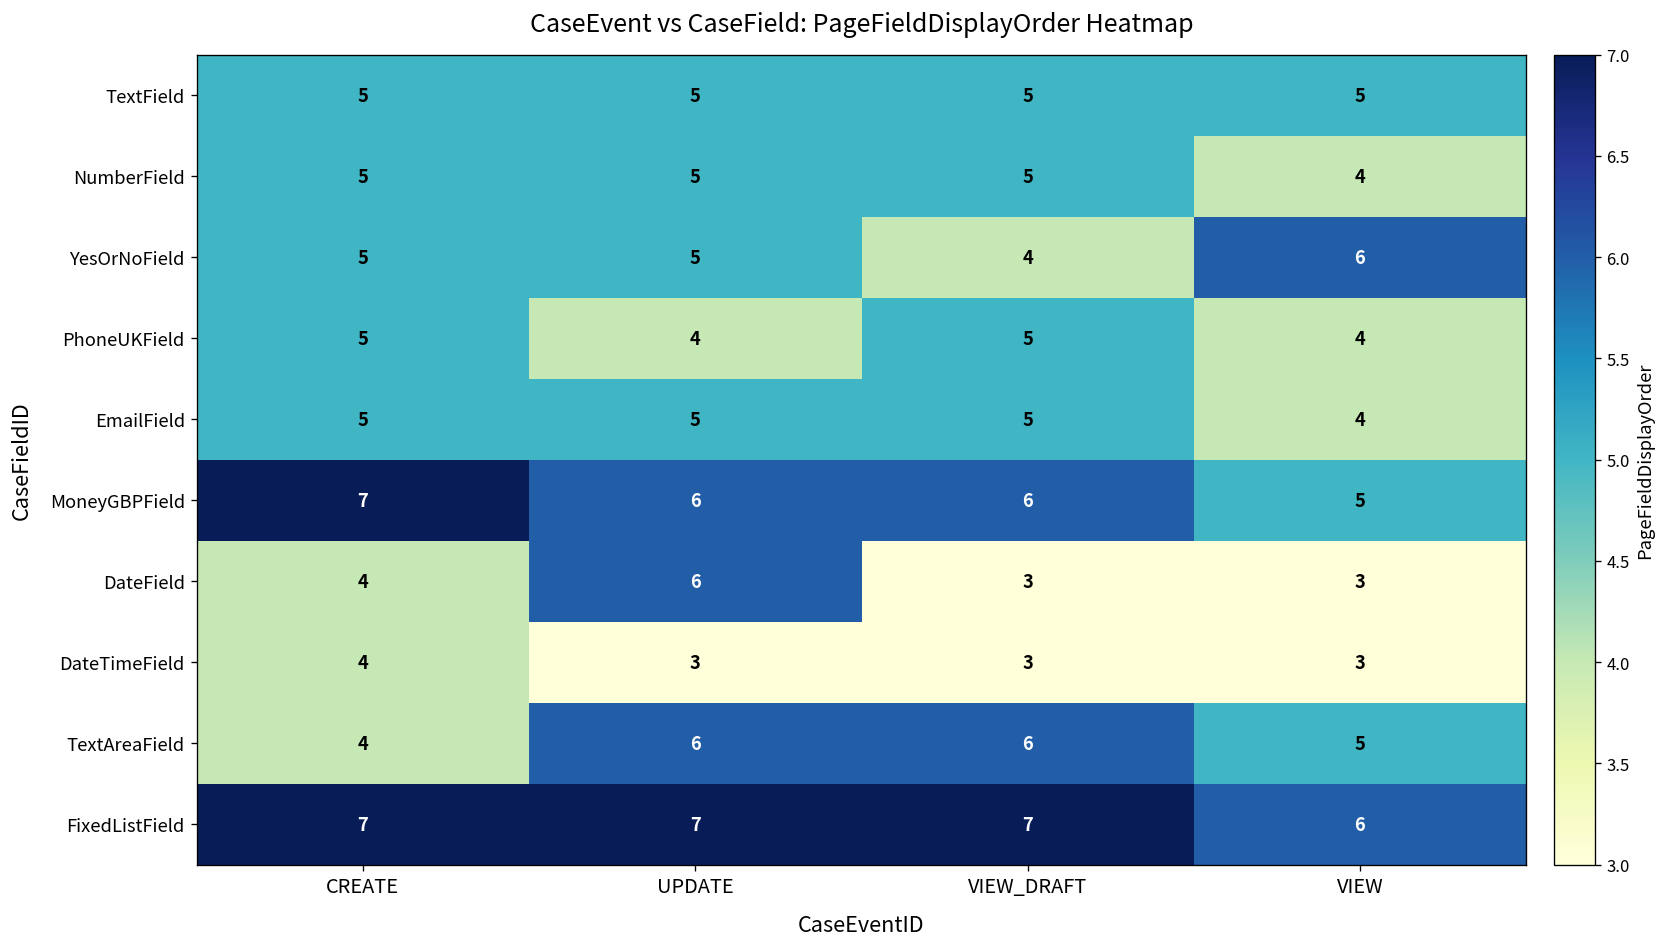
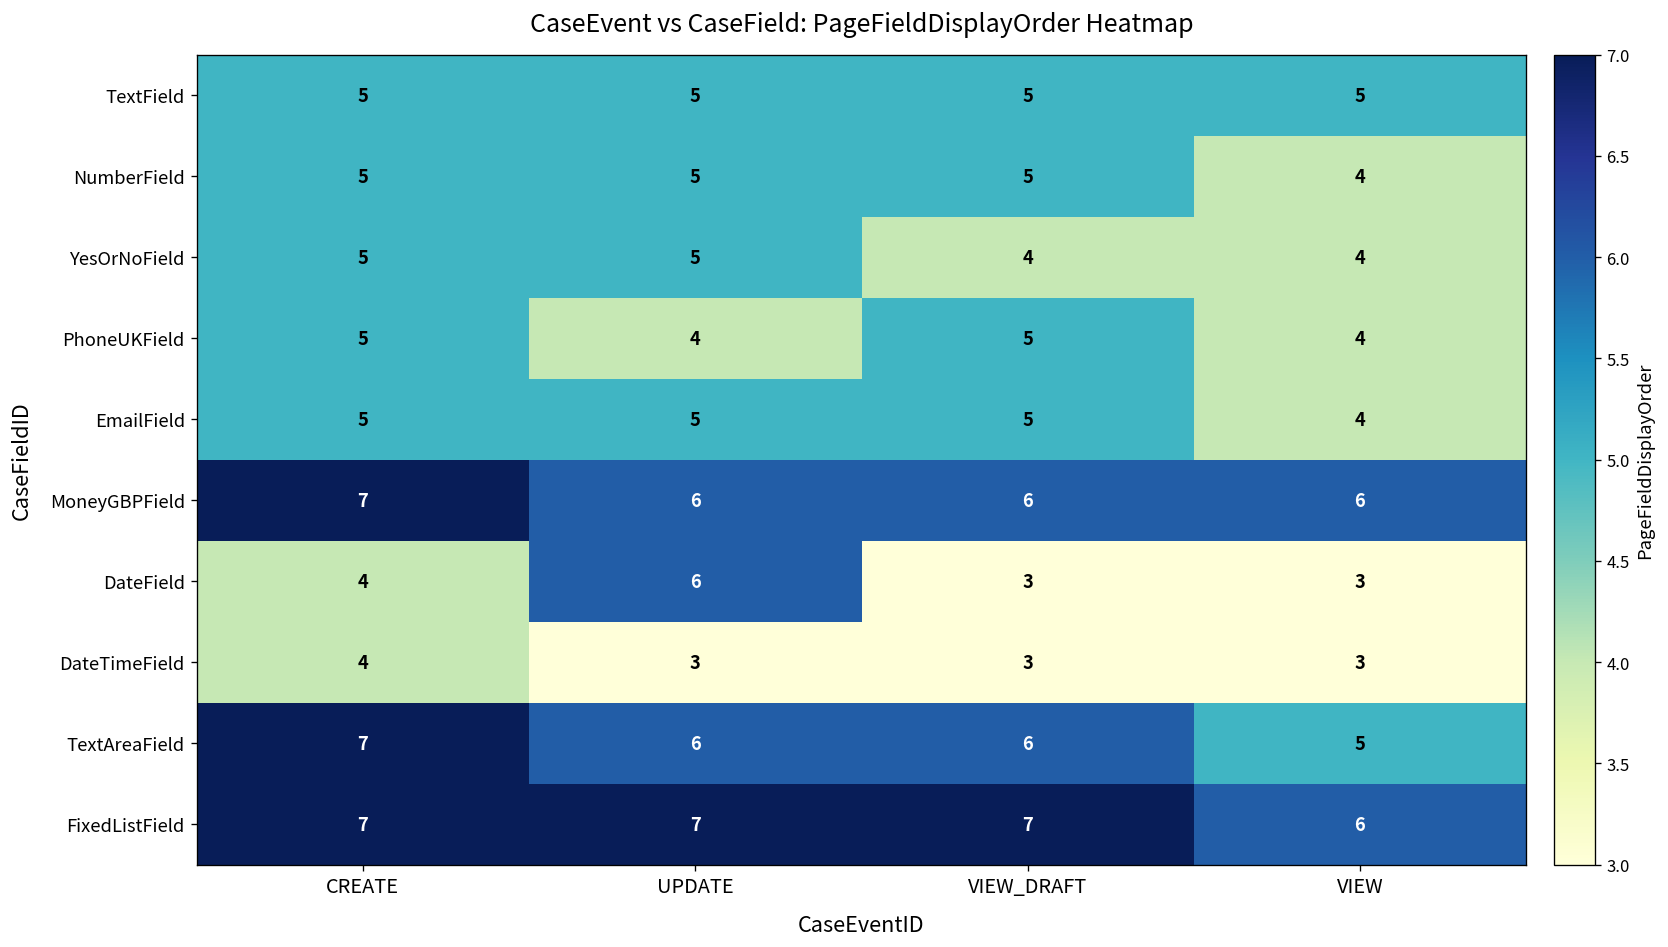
  {
    "TextField": {
      "CREATE": 5,
      "UPDATE": 5,
      "VIEW_DRAFT": 5,
      "VIEW": 5
    },
    "NumberField": {
      "CREATE": 5,
      "UPDATE": 5,
      "VIEW_DRAFT": 5,
      "VIEW": 4
    },
    "YesOrNoField": {
      "CREATE": 5,
      "UPDATE": 5,
      "VIEW_DRAFT": 4,
-     "VIEW": 6
+     "VIEW": 4
    },
    "PhoneUKField": {
      "CREATE": 5,
      "UPDATE": 4,
      "VIEW_DRAFT": 5,
      "VIEW": 4
    },
    "EmailField": {
      "CREATE": 5,
      "UPDATE": 5,
      "VIEW_DRAFT": 5,
      "VIEW": 4
    },
    "MoneyGBPField": {
      "CREATE": 7,
      "UPDATE": 6,
      "VIEW_DRAFT": 6,
-     "VIEW": 5
+     "VIEW": 6
    },
    "DateField": {
      "CREATE": 4,
      "UPDATE": 6,
      "VIEW_DRAFT": 3,
      "VIEW": 3
    },
    "DateTimeField": {
      "CREATE": 4,
      "UPDATE": 3,
      "VIEW_DRAFT": 3,
      "VIEW": 3
    },
    "TextAreaField": {
-     "CREATE": 4,
+     "CREATE": 7,
      "UPDATE": 6,
      "VIEW_DRAFT": 6,
      "VIEW": 5
    },
    "FixedListField": {
      "CREATE": 7,
      "UPDATE": 7,
      "VIEW_DRAFT": 7,
      "VIEW": 6
    }
  }
